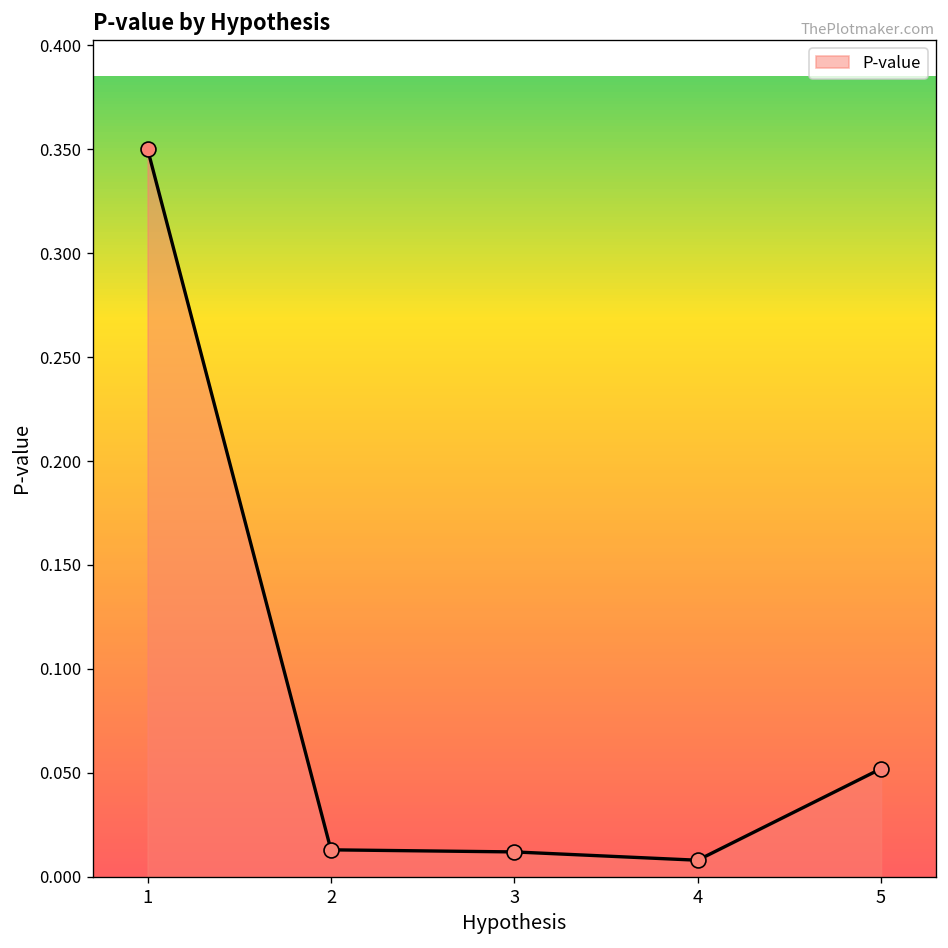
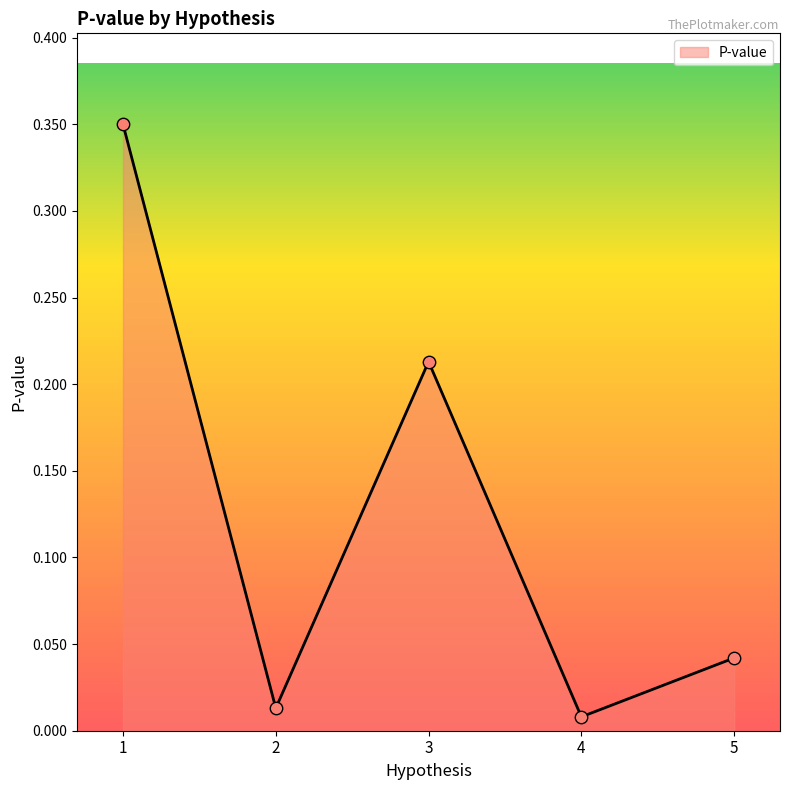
  {
    "1": 0.350,
    "2": 0.013,
-   "3": 0.012,
+   "3": 0.213,
    "4": 0.008,
-   "5": 0.052
+   "5": 0.042
  }
